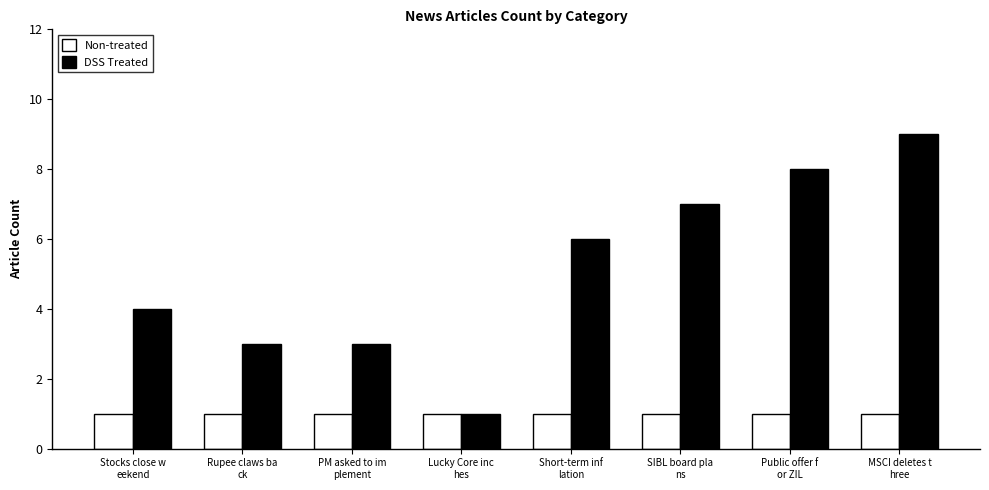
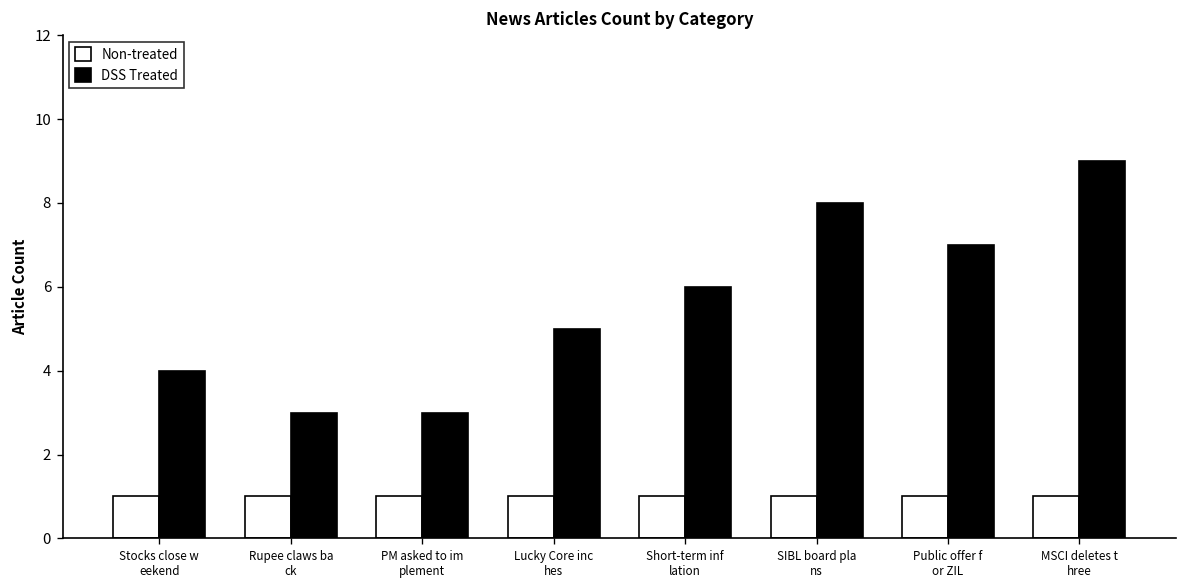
  {
    "Non-treated": {
      "Stocks close w eekend": 1,
      "Rupee claws ba ck": 1,
      "PM asked to im plement": 1,
      "Lucky Core inc hes": 1,
      "Short-term inf lation": 1,
      "SIBL board pla ns": 1,
      "Public offer f or ZIL": 1,
      "MSCI deletes t hree": 1
    },
    "DSS Treated": {
      "Stocks close w eekend": 4,
      "Rupee claws ba ck": 3,
      "PM asked to im plement": 3,
-     "Lucky Core inc hes": 1,
+     "Lucky Core inc hes": 5,
      "Short-term inf lation": 6,
-     "SIBL board pla ns": 7,
-     "Public offer f or ZIL": 8,
+     "SIBL board pla ns": 8,
+     "Public offer f or ZIL": 7,
      "MSCI deletes t hree": 9
    }
  }
